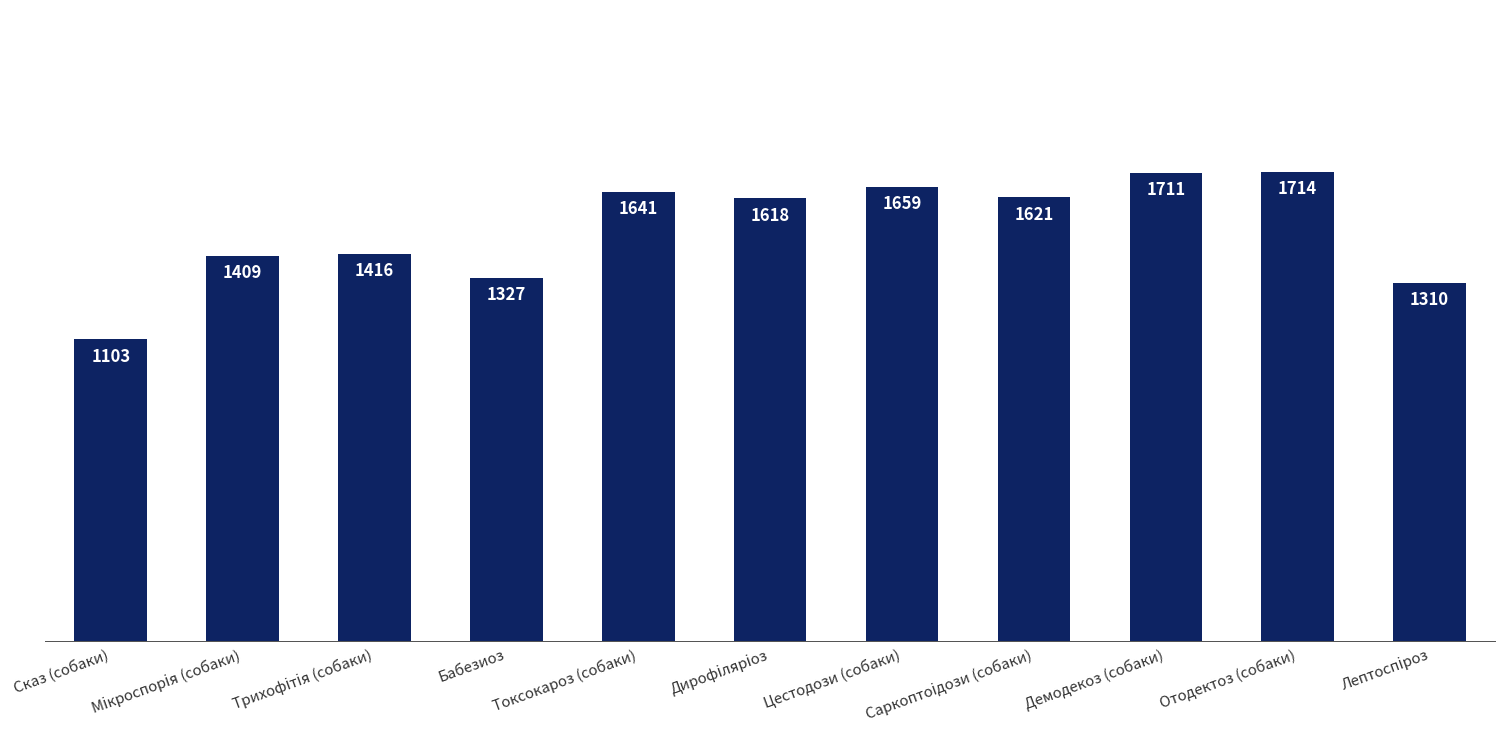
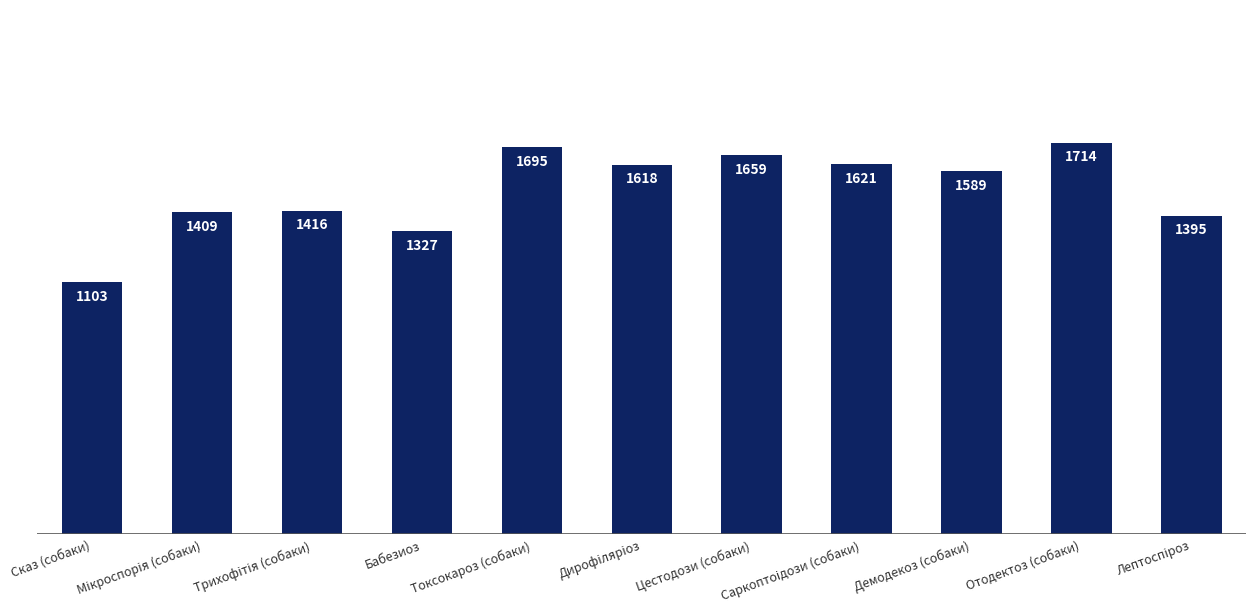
  {
    "Сказ (собаки)": 1103,
    "Мікроспорія (собаки)": 1409,
    "Трихофітія (собаки)": 1416,
    "Бабезиоз": 1327,
-   "Токсокароз (собаки)": 1641,
+   "Токсокароз (собаки)": 1695,
    "Дирофіляріоз": 1618,
    "Цестодози (собаки)": 1659,
    "Саркоптоідози (собаки)": 1621,
-   "Демодекоз (собаки)": 1711,
+   "Демодекоз (собаки)": 1589,
    "Отодектоз (собаки)": 1714,
-   "Лептоспіроз": 1310
+   "Лептоспіроз": 1395
  }
